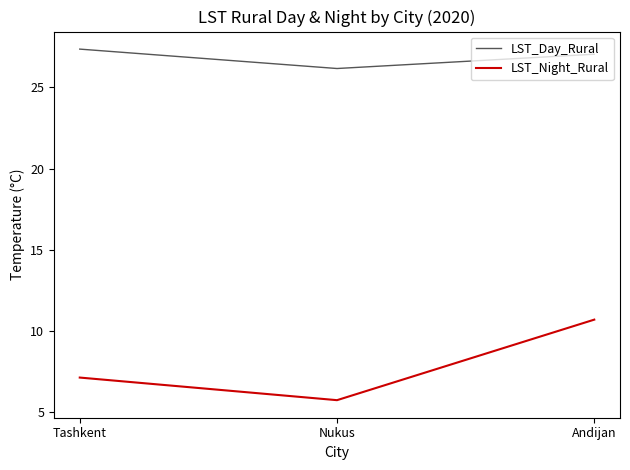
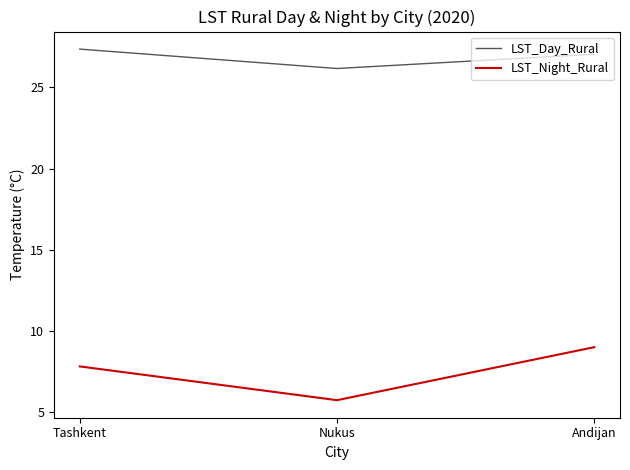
  {
    "LST_Day_Rural": {
      "Tashkent": 27.4,
      "Nukus": 26.2
    },
    "LST_Night_Rural": {
-     "Tashkent": 7.1,
+     "Tashkent": 7.8,
      "Nukus": 5.8,
-     "Andijan": 10.7
+     "Andijan": 9.0
    }
  }
